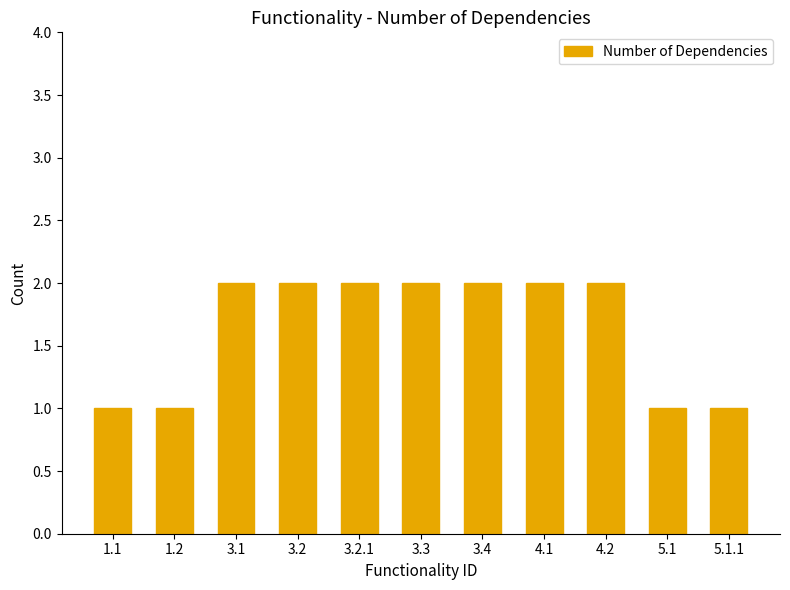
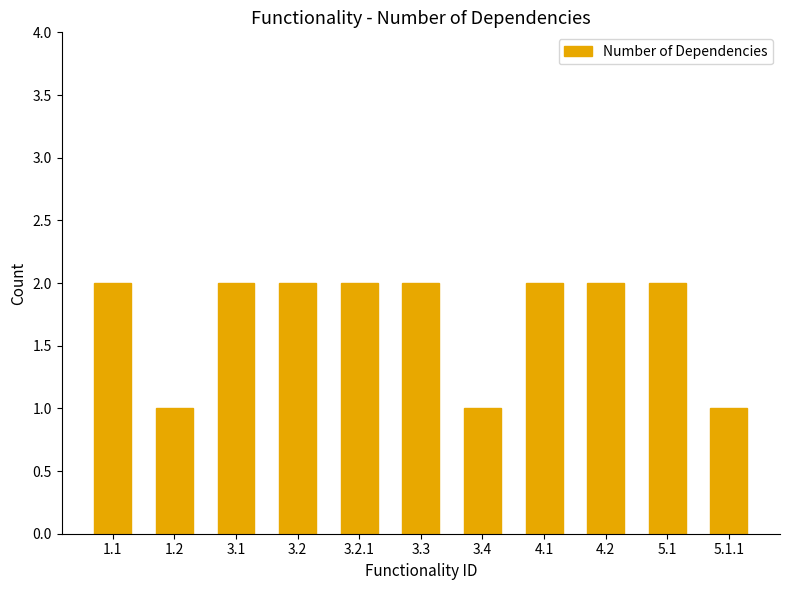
  {
-   "1.1": 1,
+   "1.1": 2,
    "1.2": 1,
    "3.1": 2,
    "3.2": 2,
    "3.2.1": 2,
    "3.3": 2,
-   "3.4": 2,
+   "3.4": 1,
    "4.1": 2,
    "4.2": 2,
-   "5.1": 1,
+   "5.1": 2,
    "5.1.1": 1
  }
